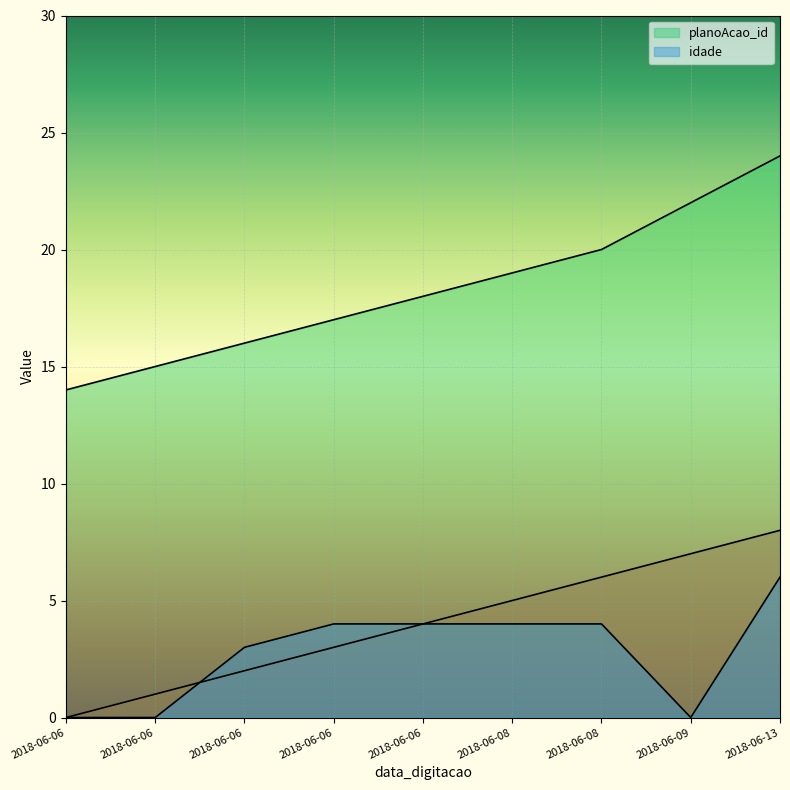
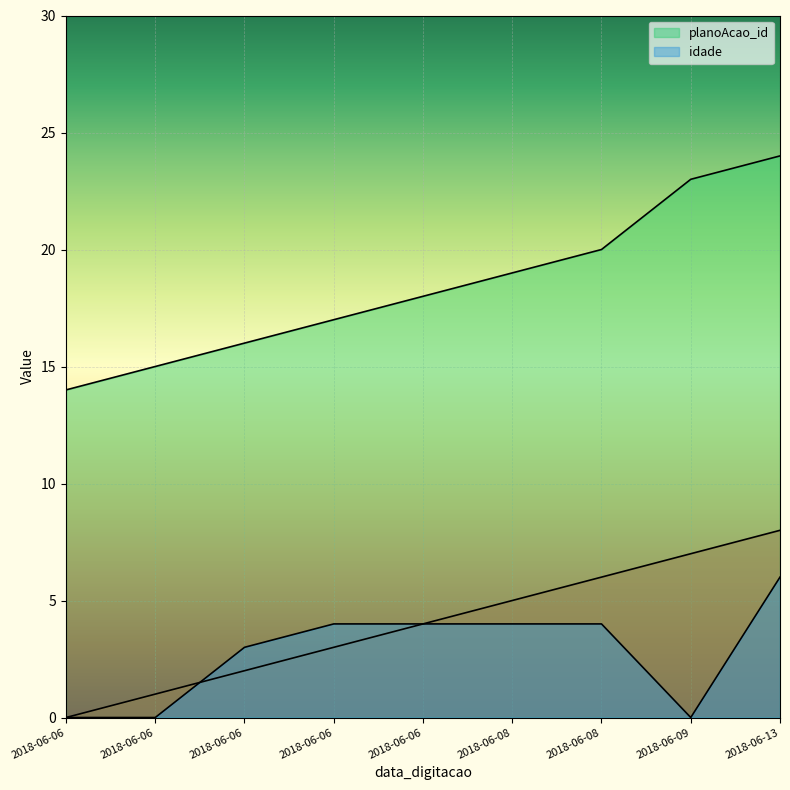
  {
    "planoAcao_id": {
-     "2018-06-09": 22,
+     "2018-06-09": 23,
      "2018-06-13": 24
    },
    "idade": {
      "2018-06-09": 0,
      "2018-06-13": 6
    }
  }
